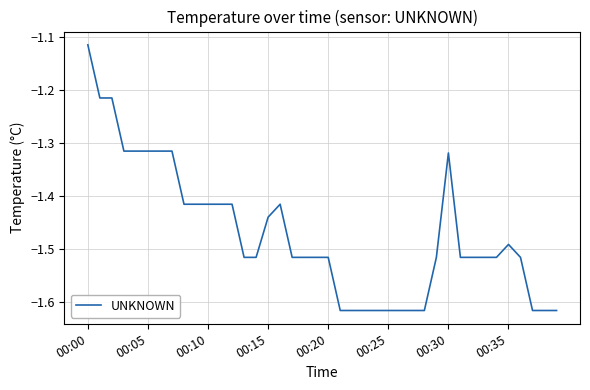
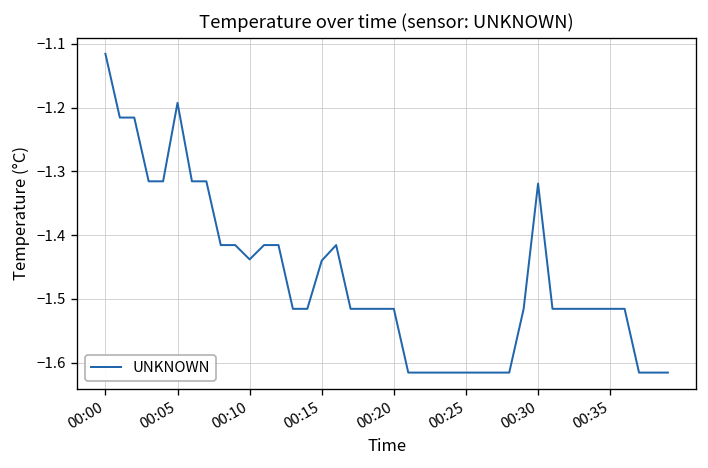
  {
    "00:00": -1.12,
-   "00:05": -1.32,
-   "00:10": -1.42,
+   "00:05": -1.19,
+   "00:10": -1.44,
    "00:15": -1.44,
    "00:20": -1.52,
    "00:25": -1.62,
    "00:30": -1.32,
-   "00:35": -1.49
+   "00:35": -1.52
  }
